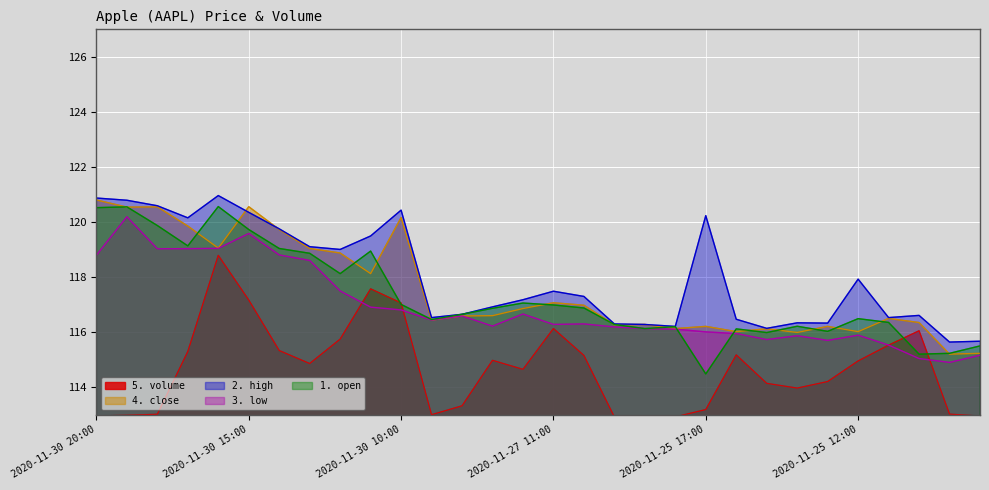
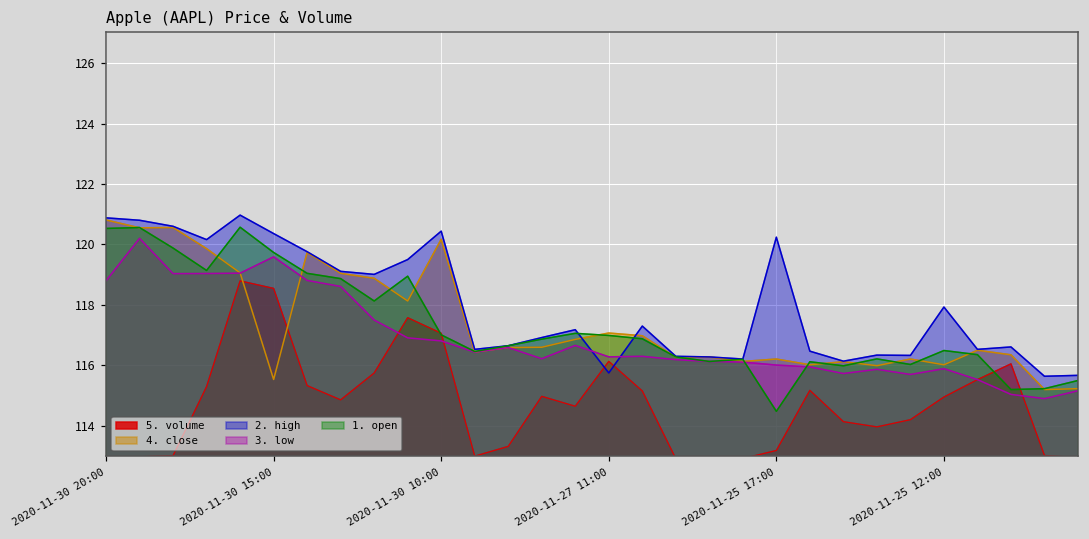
  {
    "5. volume": {
      "2020-11-30 20:00": 113.0,
-     "2020-11-30 15:00": 117.2,
+     "2020-11-30 15:00": 118.5,
      "2020-11-27 11:00": 116.1,
      "2020-11-25 17:00": 113.2,
      "2020-11-25 12:00": 115.0
    },
    "4. close": {
-     "2020-11-30 15:00": 120.6,
+     "2020-11-30 15:00": 115.5,
      "2020-11-30 10:00": 120.2,
      "2020-11-25 17:00": 116.2,
      "2020-11-25 12:00": 116.0
    },
    "2. high": {
      "2020-11-30 15:00": 120.4,
      "2020-11-30 10:00": 120.4,
-     "2020-11-27 11:00": 117.5,
+     "2020-11-27 11:00": 115.8,
      "2020-11-25 17:00": 120.2,
      "2020-11-25 12:00": 117.9
    },
    "3. low": {
      "2020-11-30 20:00": 118.8,
      "2020-11-30 15:00": 119.6,
      "2020-11-30 10:00": 116.8,
      "2020-11-27 11:00": 116.3,
      "2020-11-25 17:00": 116.0,
      "2020-11-25 12:00": 115.9
    },
    "1. open": {
      "2020-11-30 20:00": 120.5,
      "2020-11-30 15:00": 119.7,
      "2020-11-25 17:00": 114.5,
      "2020-11-25 12:00": 116.5
    }
  }
